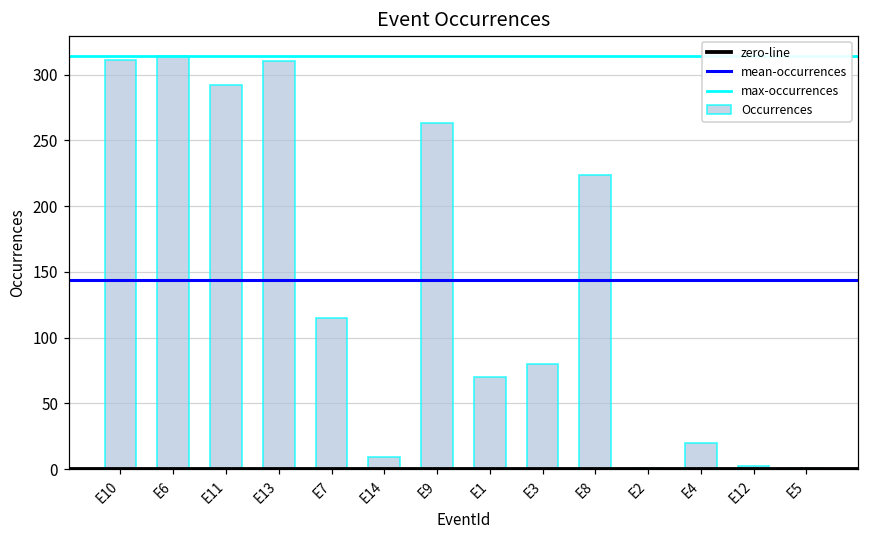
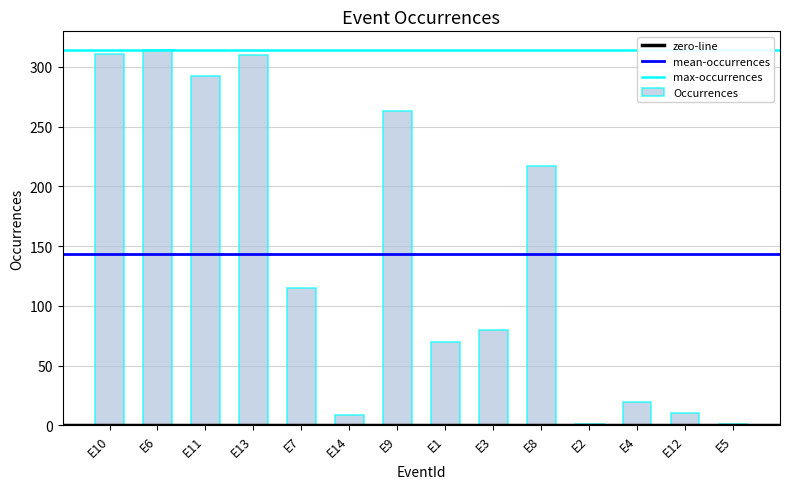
  {
    "E10": 311,
    "E6": 314,
    "E11": 292,
    "E13": 310,
    "E7": 115,
    "E14": 9,
    "E9": 263,
    "E1": 70,
    "E3": 80,
-   "E8": 224,
+   "E8": 217,
    "E4": 20,
-   "E12": 2
+   "E12": 10
  }
